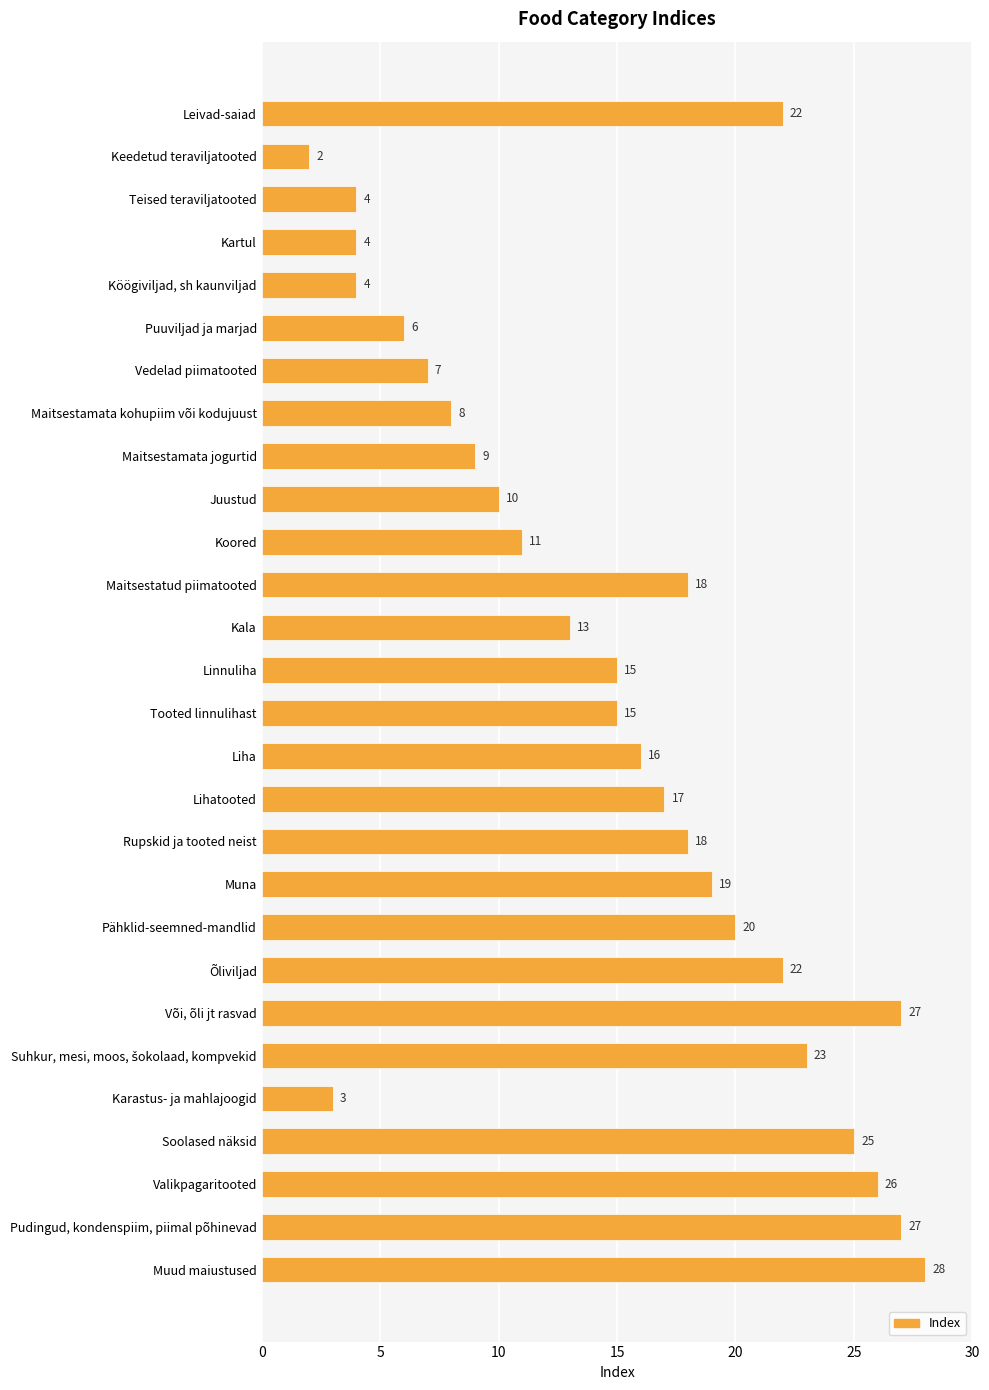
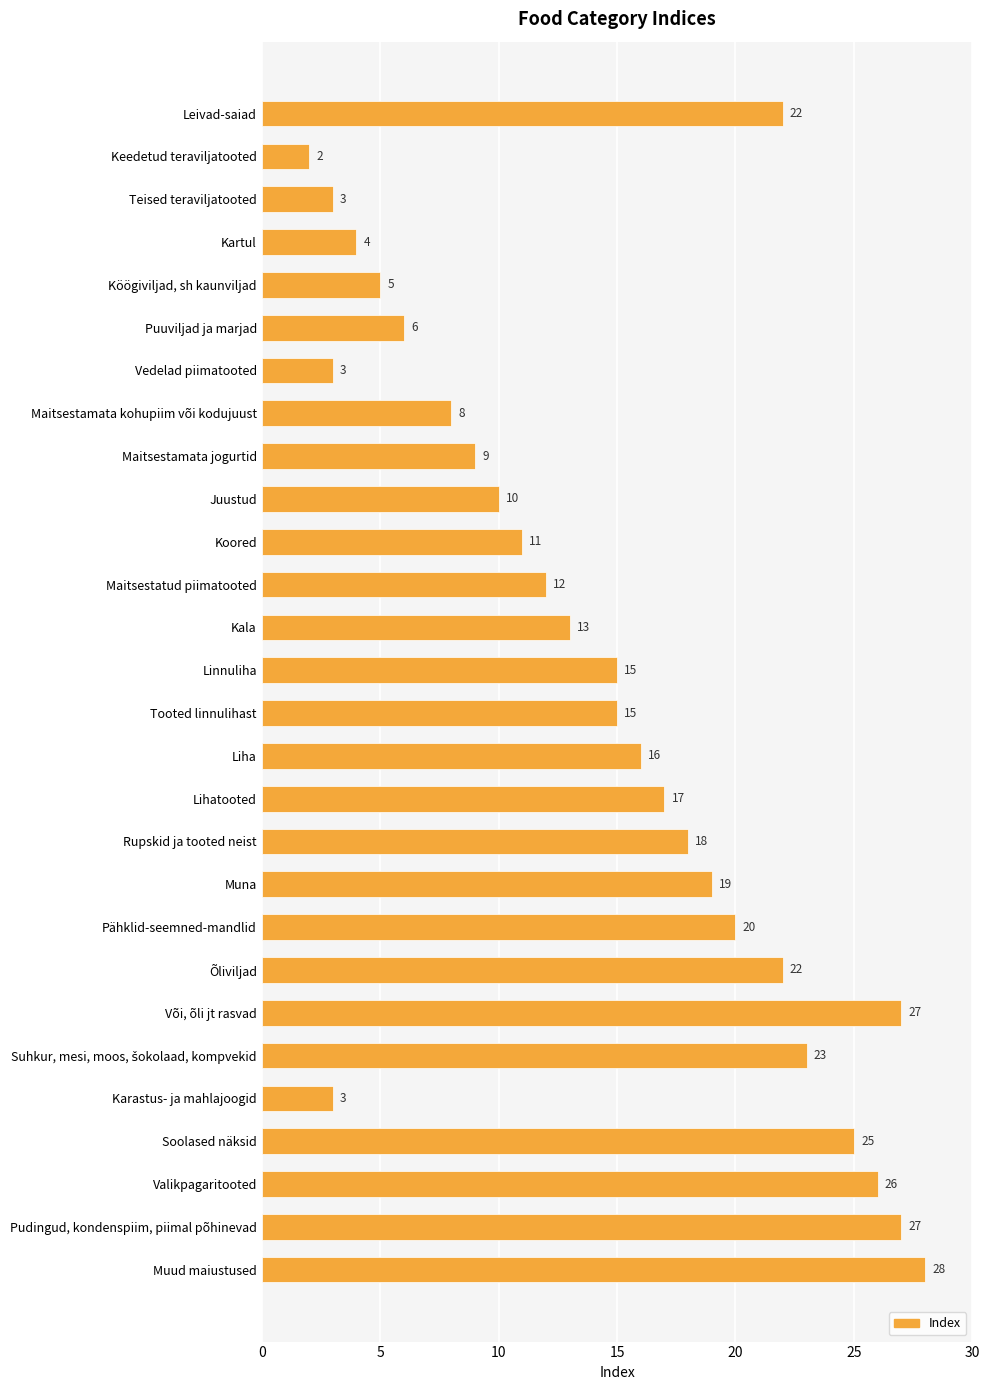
  {
    "Leivad-saiad": 22,
    "Keedetud teraviljatooted": 2,
-   "Teised teraviljatooted": 4,
+   "Teised teraviljatooted": 3,
    "Kartul": 4,
-   "Köögiviljad, sh kaunviljad": 4,
+   "Köögiviljad, sh kaunviljad": 5,
    "Puuviljad ja marjad": 6,
-   "Vedelad piimatooted": 7,
+   "Vedelad piimatooted": 3,
    "Maitsestamata kohupiim või kodujuust": 8,
    "Maitsestamata jogurtid": 9,
    "Juustud": 10,
    "Koored": 11,
-   "Maitsestatud piimatooted": 18,
+   "Maitsestatud piimatooted": 12,
    "Kala": 13,
    "Linnuliha": 15,
    "Tooted linnulihast": 15,
    "Liha": 16,
    "Lihatooted": 17,
    "Rupskid ja tooted neist": 18,
    "Muna": 19,
    "Pähklid-seemned-mandlid": 20,
    "Õliviljad": 22,
    "Või, õli jt rasvad": 27,
    "Suhkur, mesi, moos, šokolaad, kompvekid": 23,
    "Karastus- ja mahlajoogid": 3,
    "Soolased näksid": 25,
    "Valikpagaritooted": 26,
    "Pudingud, kondenspiim, piimal põhinevad": 27,
    "Muud maiustused": 28
  }
